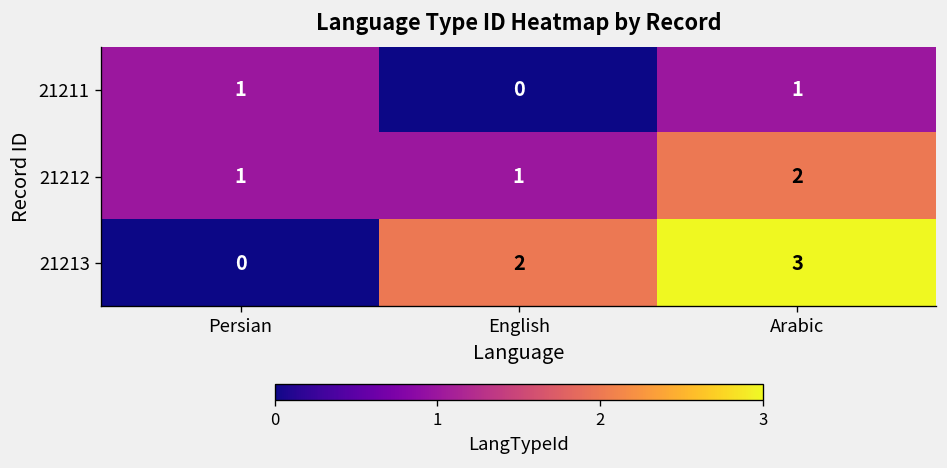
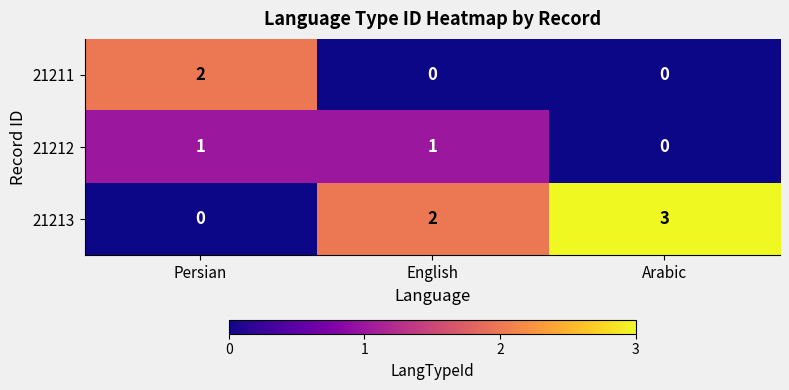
  {
    "21211": {
-     "Persian": 1,
+     "Persian": 2,
      "English": 0,
-     "Arabic": 1
+     "Arabic": 0
    },
    "21212": {
      "Persian": 1,
      "English": 1,
-     "Arabic": 2
+     "Arabic": 0
    },
    "21213": {
      "Persian": 0,
      "English": 2,
      "Arabic": 3
    }
  }
